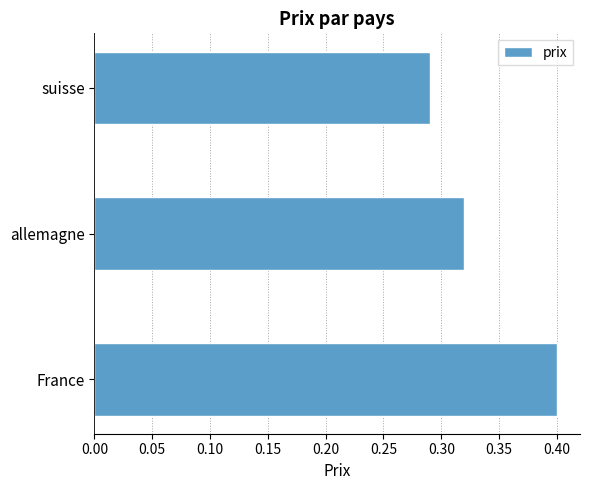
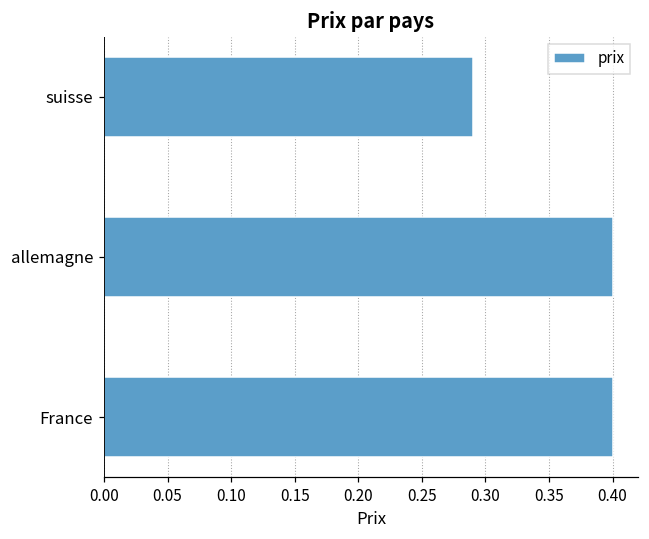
  {
    "suisse": 0.29,
-   "allemagne": 0.32,
+   "allemagne": 0.40,
    "France": 0.40
  }
